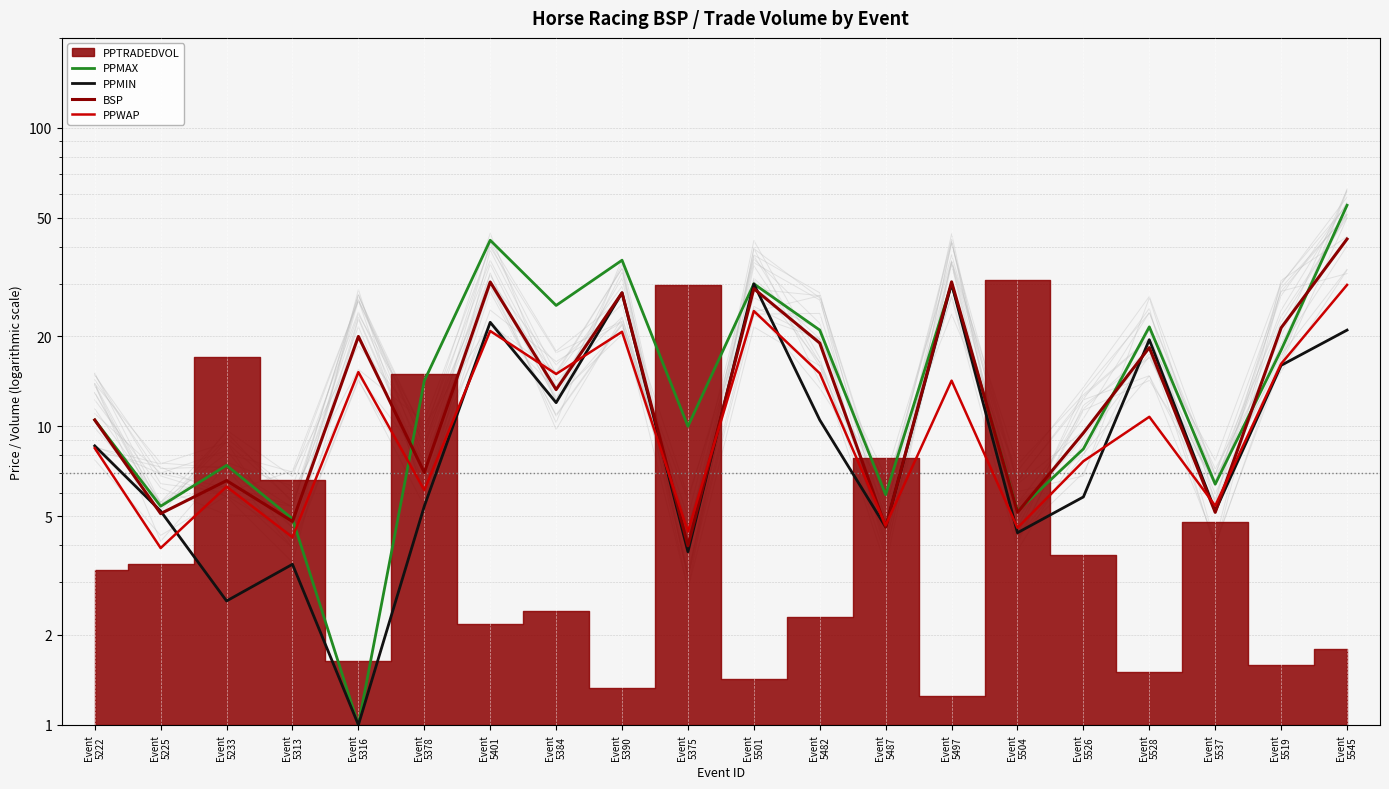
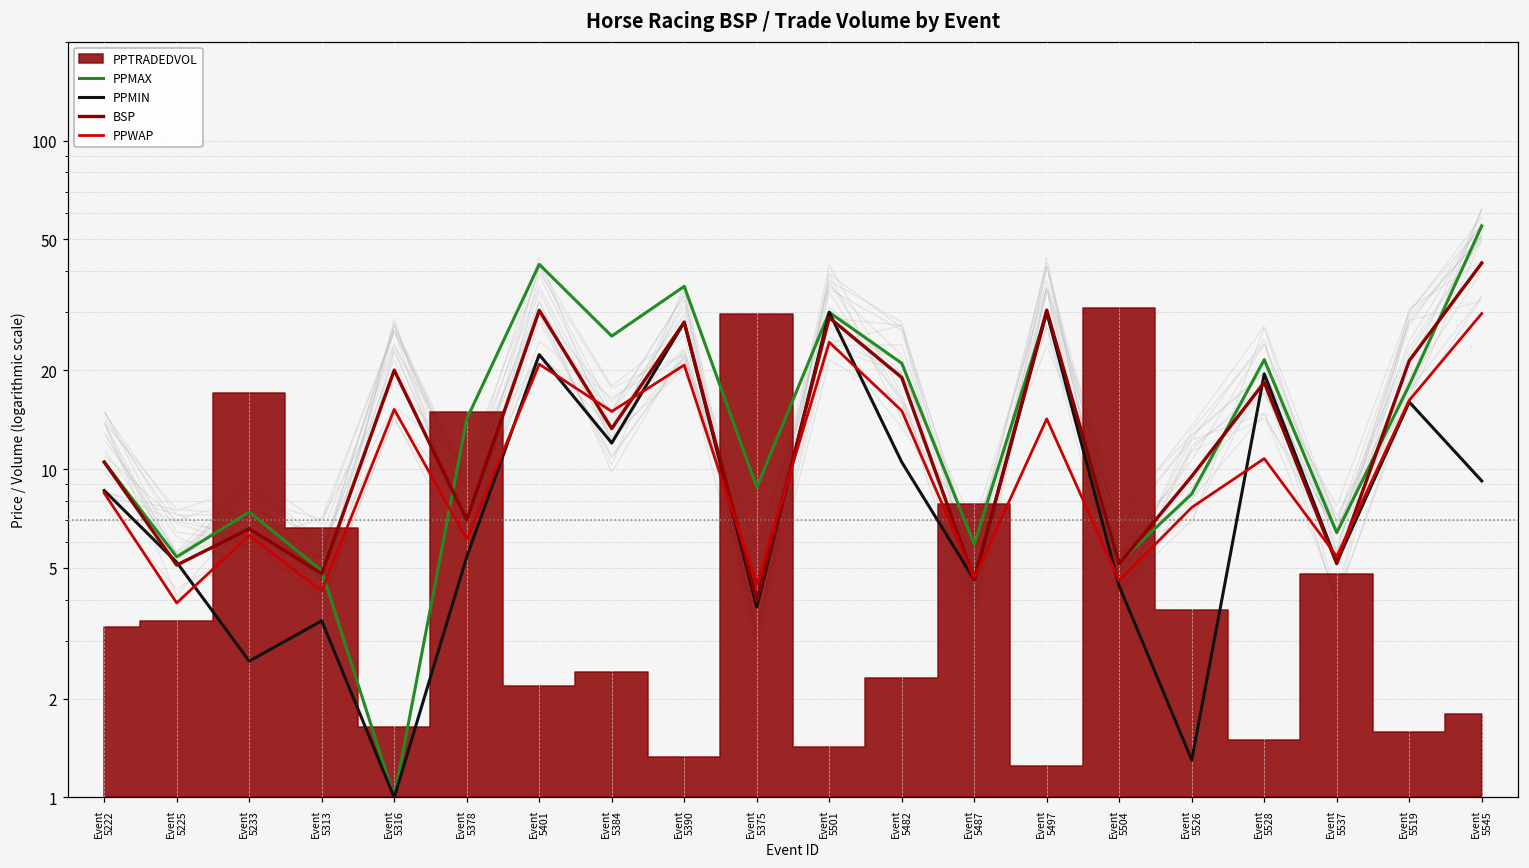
  {
    "PPMAX": {
      "Event 5378": 14,
      "Event 5384": 25,
-     "Event 5375": 10.0,
+     "Event 5375": 8.8,
      "Event 5487": 5.9
    },
    "PPMIN": {
      "Event 5233": 2.6,
      "Event 5375": 3.8,
      "Event 5482": 10.5,
-     "Event 5526": 5.8,
-     "Event 5545": 21
+     "Event 5526": 1.3,
+     "Event 5545": 9.2
    },
    "PPWAP": {
      "Event 5225": 3.9,
      "Event 5316": 15,
      "Event 5401": 21,
      "Event 5390": 21,
      "Event 5482": 15,
      "Event 5497": 14,
      "Event 5526": 7.6,
      "Event 5528": 10.8,
      "Event 5537": 5.4,
      "Event 5545": 30
    }
  }
